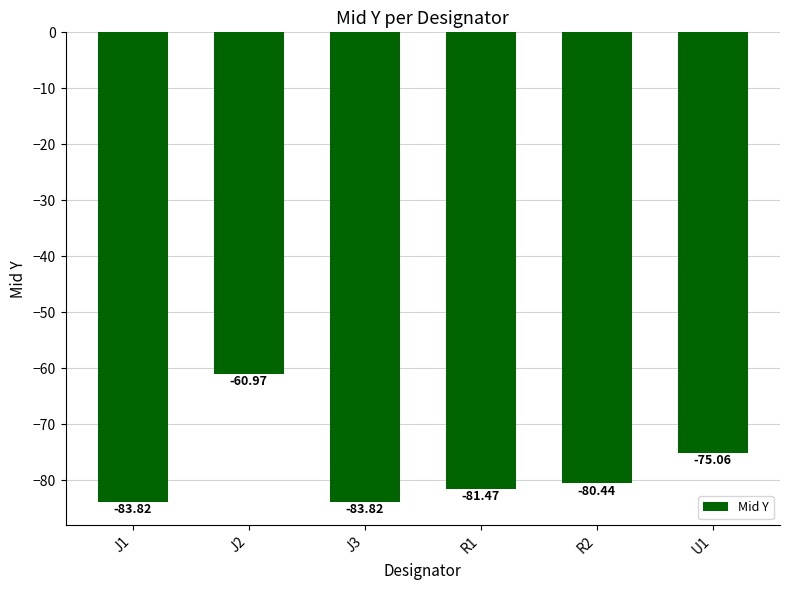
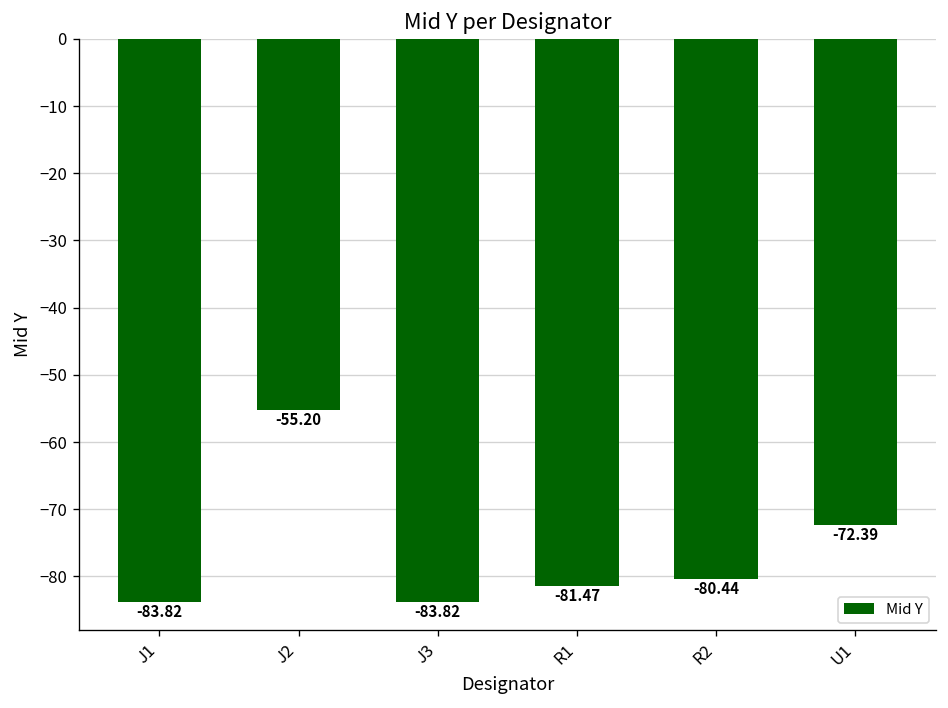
  {
    "J1": -83.82,
-   "J2": -60.97,
+   "J2": -55.20,
    "J3": -83.82,
    "R1": -81.47,
    "R2": -80.44,
-   "U1": -75.06
+   "U1": -72.39
  }
